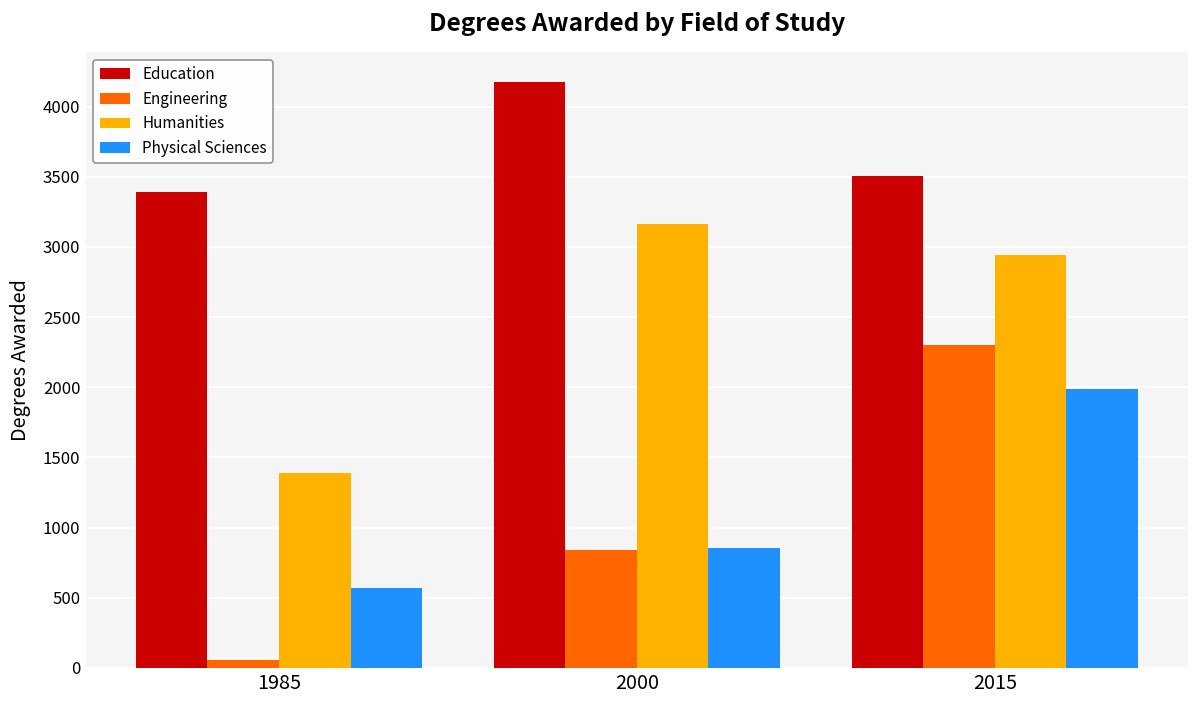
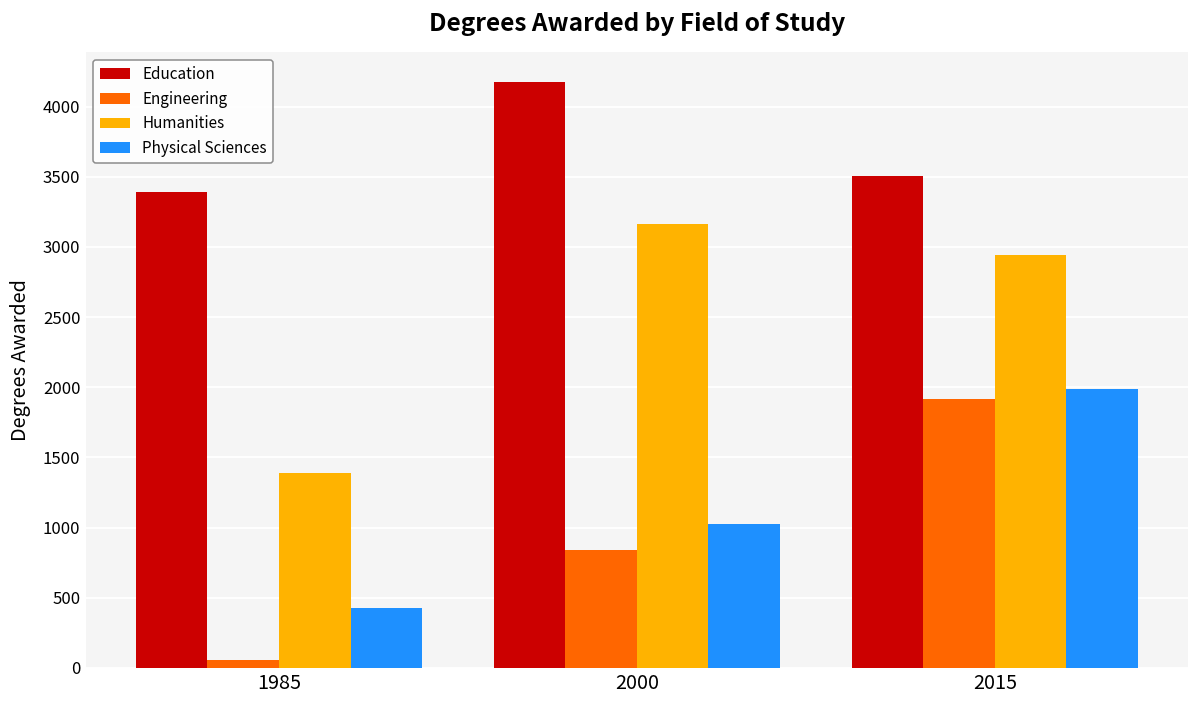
  {
    "Education": {
      "1985": 3390,
      "2000": 4180,
      "2015": 3500
    },
    "Engineering": {
      "1985": 60,
      "2000": 840,
-     "2015": 2300
+     "2015": 1920
    },
    "Humanities": {
      "1985": 1390,
      "2000": 3160,
      "2015": 2940
    },
    "Physical Sciences": {
-     "1985": 570,
-     "2000": 850,
+     "1985": 430,
+     "2000": 1020,
      "2015": 1990
    }
  }
